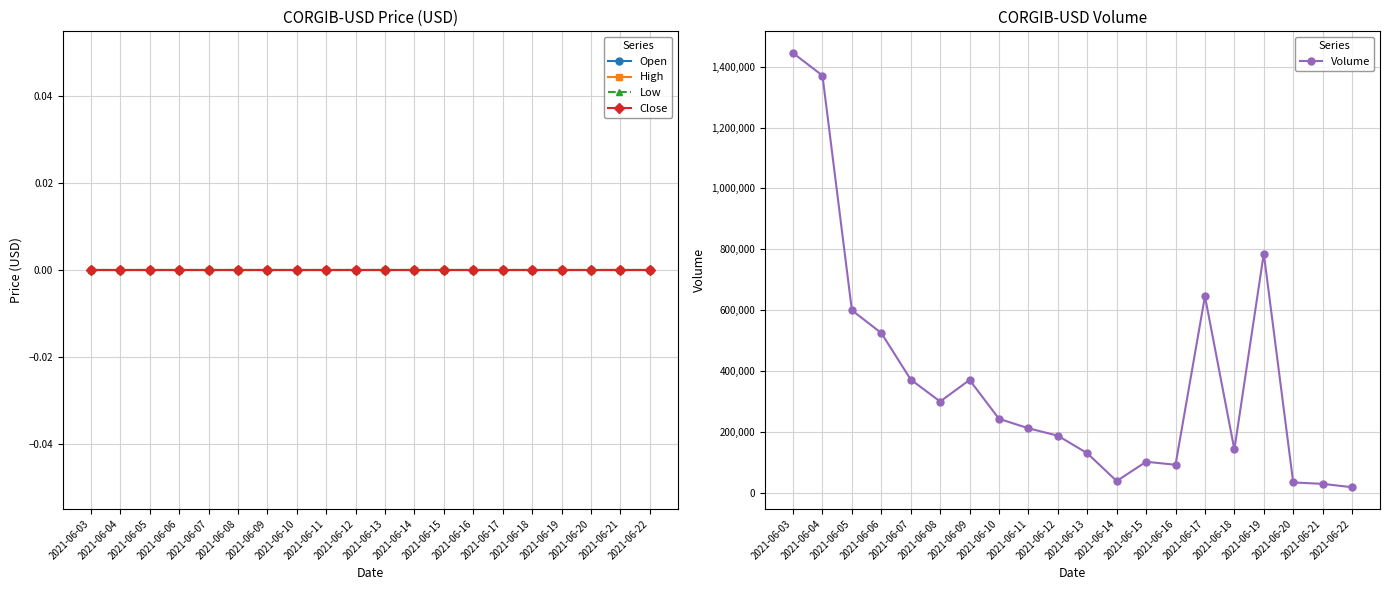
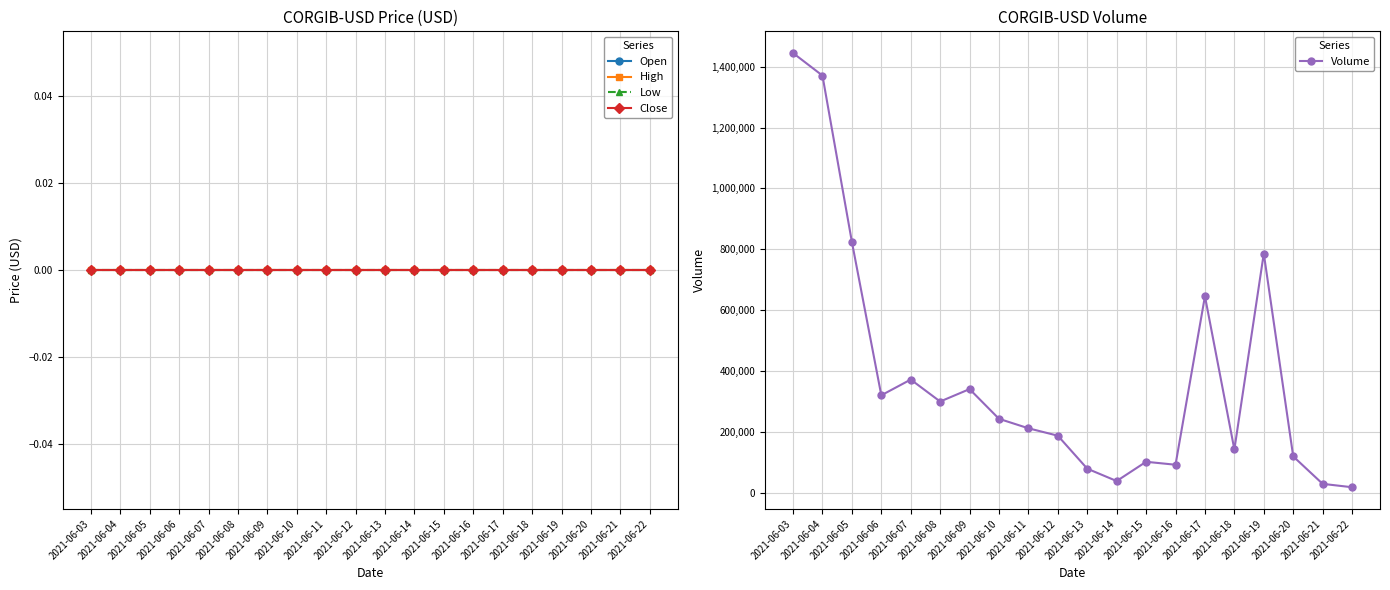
  {
    "CORGIB-USD Price (USD)": {
      "2021-06-03": "0.000",
      "2021-06-04": "0.000",
      "2021-06-05": "0.000",
      "2021-06-06": "0.000",
      "2021-06-07": "0.000",
      "2021-06-08": "0.000",
      "2021-06-09": "0.000",
      "2021-06-10": "0.000",
      "2021-06-11": "0.000",
      "2021-06-12": "0.000",
      "2021-06-13": "0.000",
      "2021-06-14": "0.000",
      "2021-06-15": "0.000",
      "2021-06-16": "0.000",
      "2021-06-17": "0.000",
      "2021-06-18": "0.000",
      "2021-06-19": "0.000",
      "2021-06-20": "0.000",
      "2021-06-21": "0.000",
      "2021-06-22": "0.000"
    },
    "CORGIB-USD Volume": {
      "2021-06-03": "1,440,000",
      "2021-06-04": "1,370,000",
-     "2021-06-05": "600,000",
-     "2021-06-06": "520,000",
+     "2021-06-05": "820,000",
+     "2021-06-06": "320,000",
      "2021-06-07": "370,000",
      "2021-06-08": "300,000",
-     "2021-06-09": "370,000",
+     "2021-06-09": "340,000",
      "2021-06-10": "240,000",
      "2021-06-11": "210,000",
      "2021-06-12": "190,000",
-     "2021-06-13": "130,000",
+     "2021-06-13": "80,000",
      "2021-06-14": "40,000",
      "2021-06-15": "100,000",
      "2021-06-16": "90,000",
      "2021-06-17": "650,000",
      "2021-06-18": "140,000",
      "2021-06-19": "790,000",
-     "2021-06-20": "30,000",
+     "2021-06-20": "120,000",
      "2021-06-21": "30,000",
      "2021-06-22": "20,000"
    }
  }
